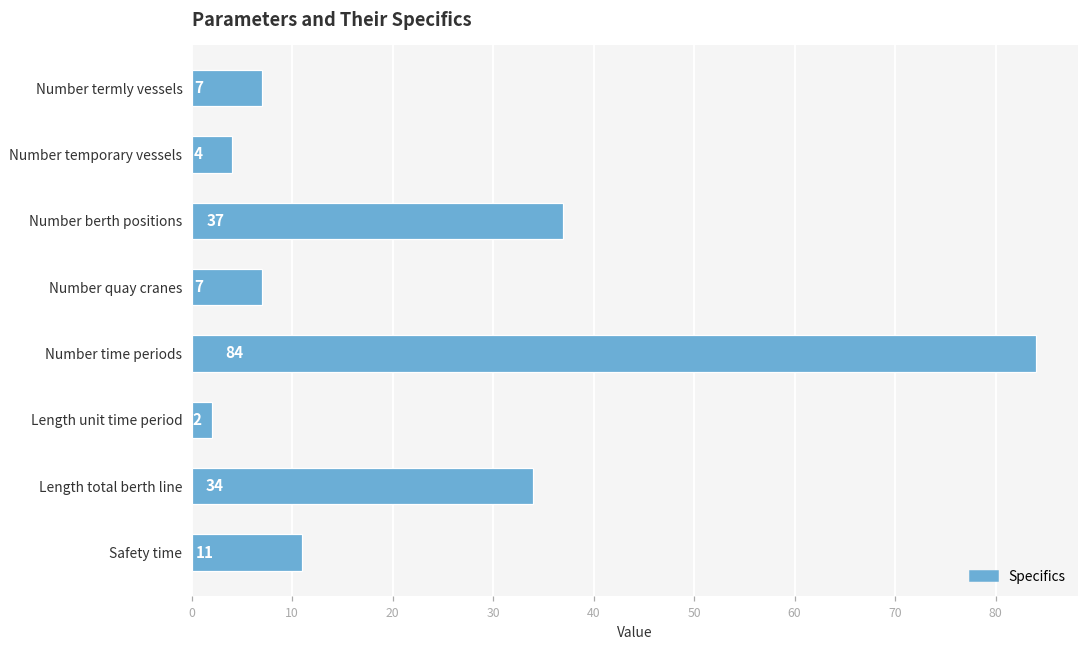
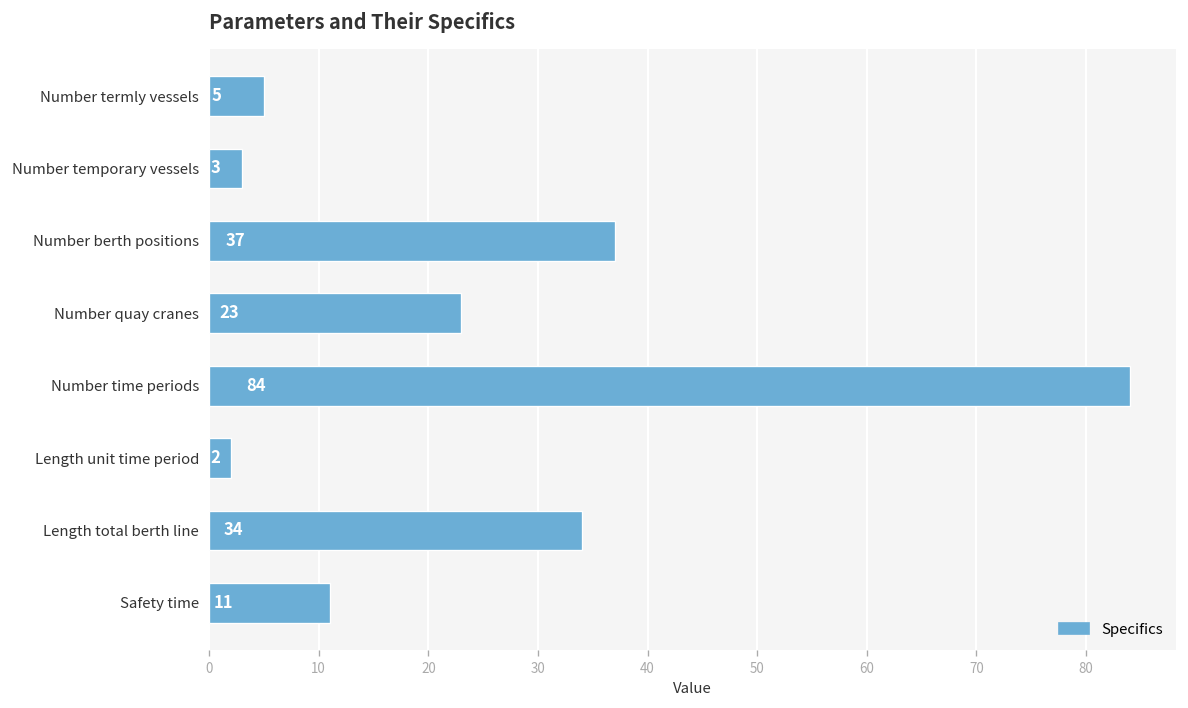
  {
-   "Number termly vessels": 7,
-   "Number temporary vessels": 4,
+   "Number termly vessels": 5,
+   "Number temporary vessels": 3,
    "Number berth positions": 37,
-   "Number quay cranes": 7,
+   "Number quay cranes": 23,
    "Number time periods": 84,
    "Length unit time period": 2,
    "Length total berth line": 34,
    "Safety time": 11
  }
